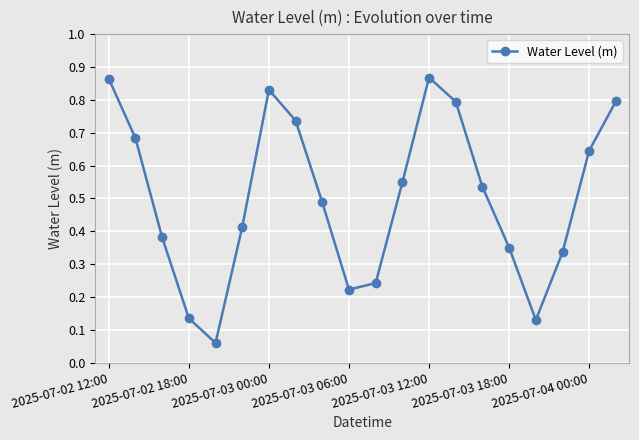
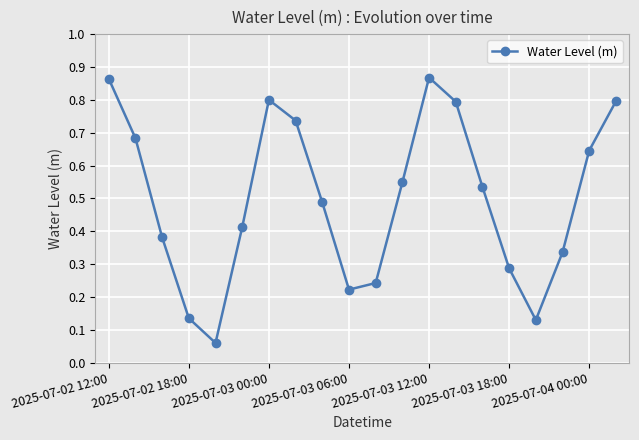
  {
    "2025-07-02 12:00": 0.86,
    "2025-07-02 18:00": 0.14,
-   "2025-07-03 00:00": 0.83,
+   "2025-07-03 00:00": 0.80,
    "2025-07-03 06:00": 0.22,
    "2025-07-03 12:00": 0.87,
-   "2025-07-03 18:00": 0.35,
+   "2025-07-03 18:00": 0.29,
    "2025-07-04 00:00": 0.65
  }
